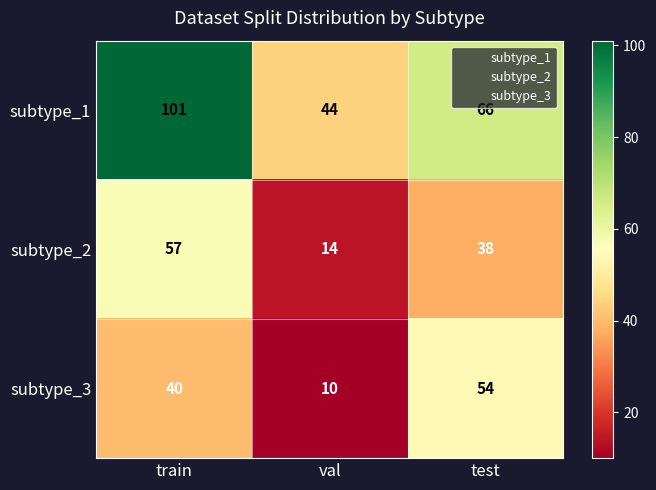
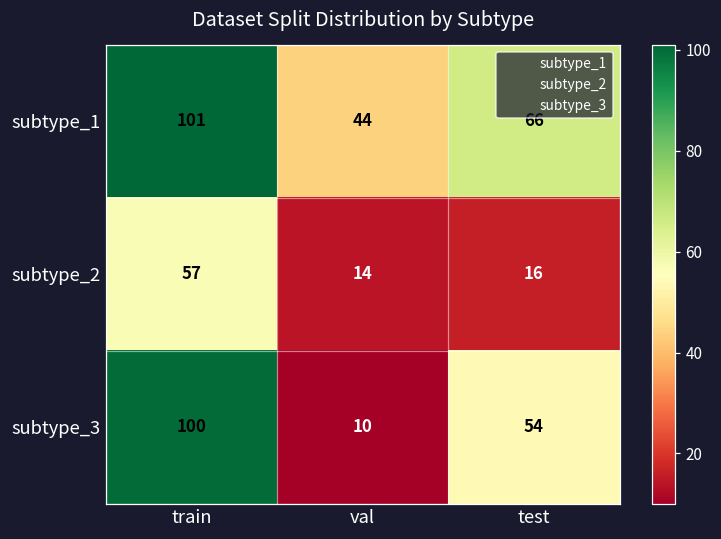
  {
    "subtype_1": {
      "train": 101,
      "val": 44
    },
    "subtype_2": {
      "train": 57,
      "val": 14,
-     "test": 38
+     "test": 16
    },
    "subtype_3": {
-     "train": 40,
+     "train": 100,
      "val": 10,
      "test": 54
    }
  }
